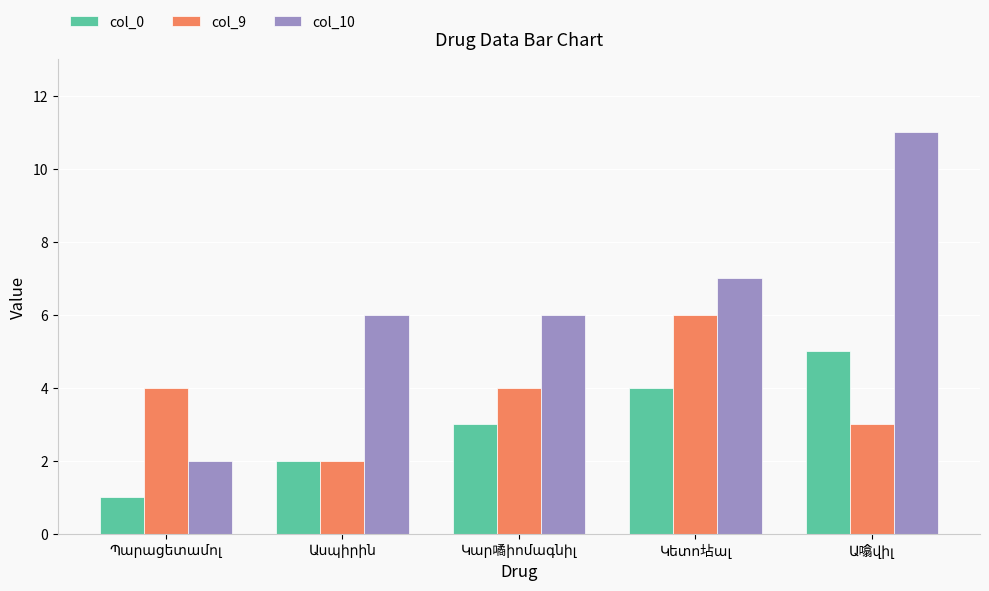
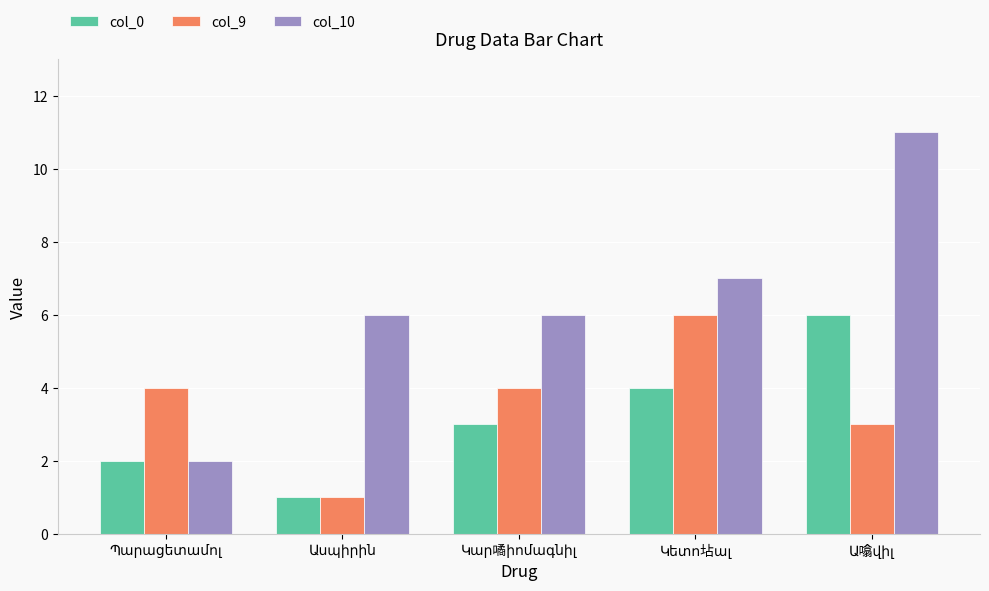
  {
    "col_0": {
-     "Պարացետամոլ": 1,
-     "Ասպիրին": 2,
+     "Պարացետամոլ": 2,
+     "Ասպիրին": 1,
      "Կար噊իոմագնիլ": 3,
      "Կետո坫ալ": 4,
-     "Ա噏վիլ": 5
+     "Ա噏վիլ": 6
    },
    "col_9": {
      "Պարացետամոլ": 4,
-     "Ասպիրին": 2,
+     "Ասպիրին": 1,
      "Կար噊իոմագնիլ": 4,
      "Կետո坫ալ": 6,
      "Ա噏վիլ": 3
    },
    "col_10": {
      "Պարացետամոլ": 2,
      "Ասպիրին": 6,
      "Կար噊իոմագնիլ": 6,
      "Կետո坫ալ": 7,
      "Ա噏վիլ": 11
    }
  }
